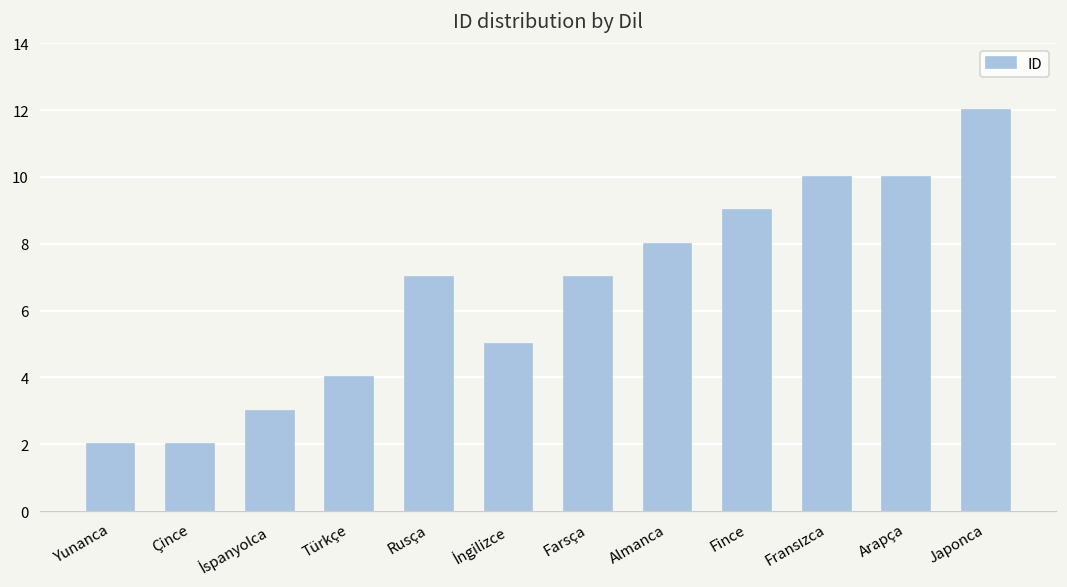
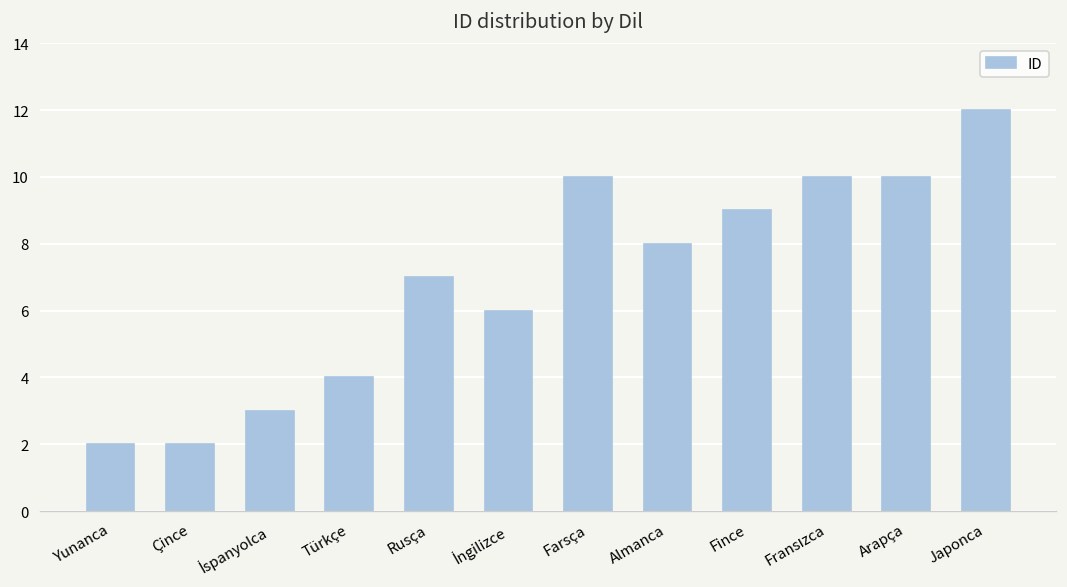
  {
    "Yunanca": 2,
    "Çince": 2,
    "İspanyolca": 3,
    "Türkçe": 4,
    "Rusça": 7,
-   "İngilizce": 5,
-   "Farsça": 7,
+   "İngilizce": 6,
+   "Farsça": 10,
    "Almanca": 8,
    "Fince": 9,
    "Fransızca": 10,
    "Arapça": 10,
    "Japonca": 12
  }
